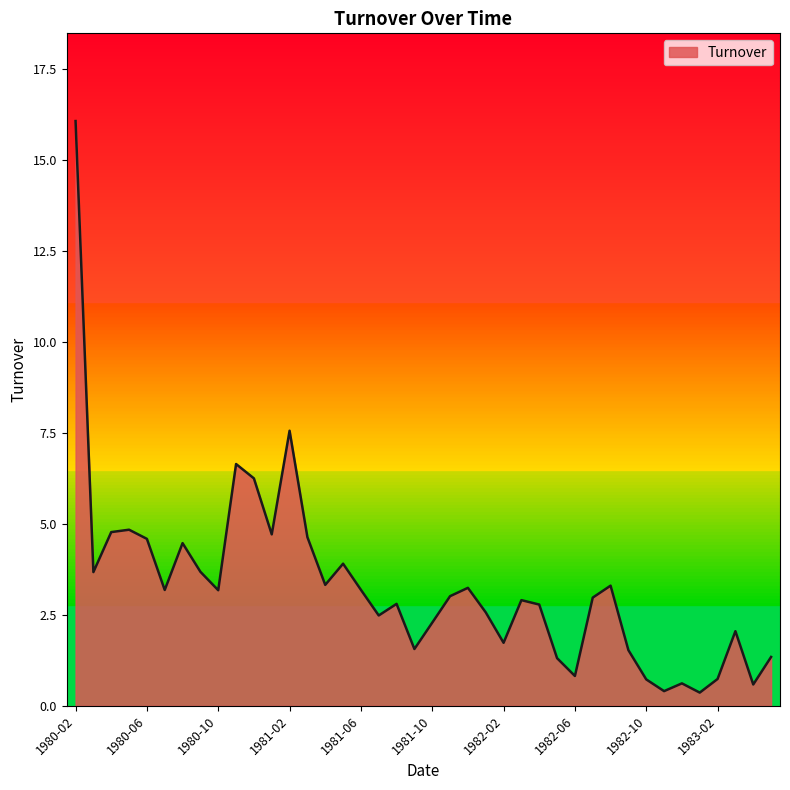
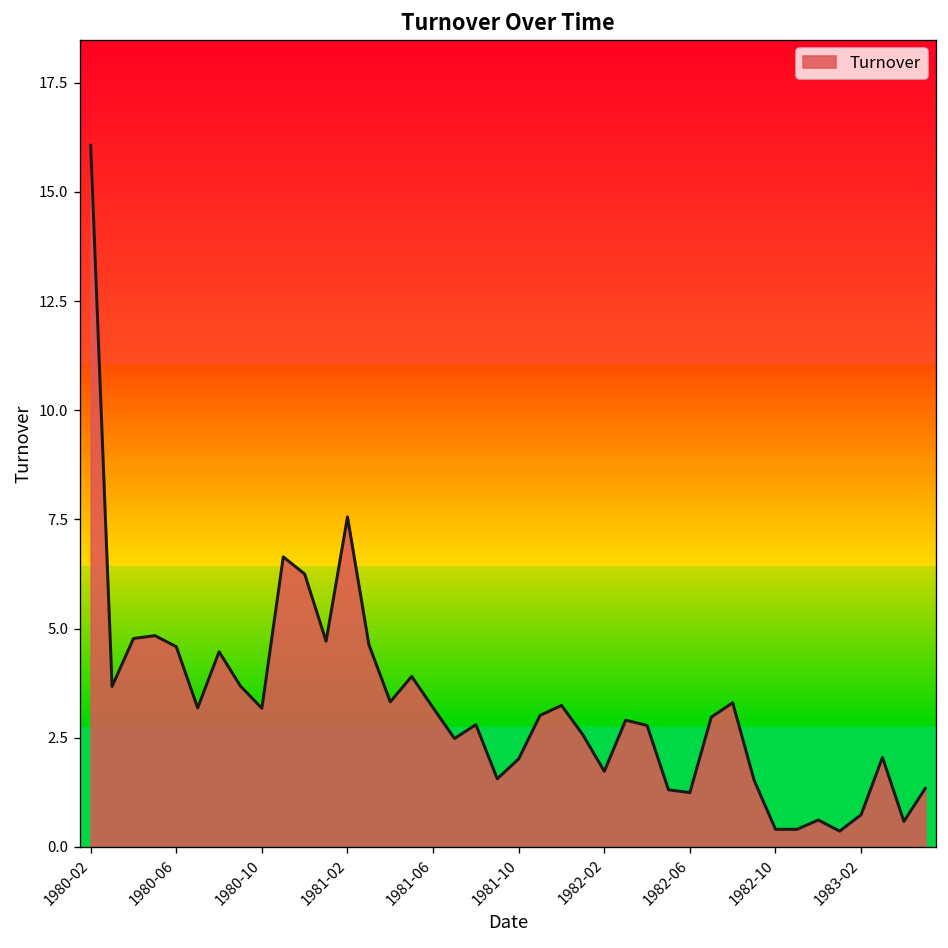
  {
    "1980-02": 16.1,
    "1980-06": 4.6,
    "1980-10": 3.2,
    "1981-02": 7.6,
    "1981-06": 3.2,
-   "1981-10": 2.3,
+   "1981-10": 2.0,
    "1982-02": 1.7,
-   "1982-06": 0.8,
-   "1982-10": 0.7,
+   "1982-06": 1.2,
+   "1982-10": 0.4,
    "1983-02": 0.7
  }
